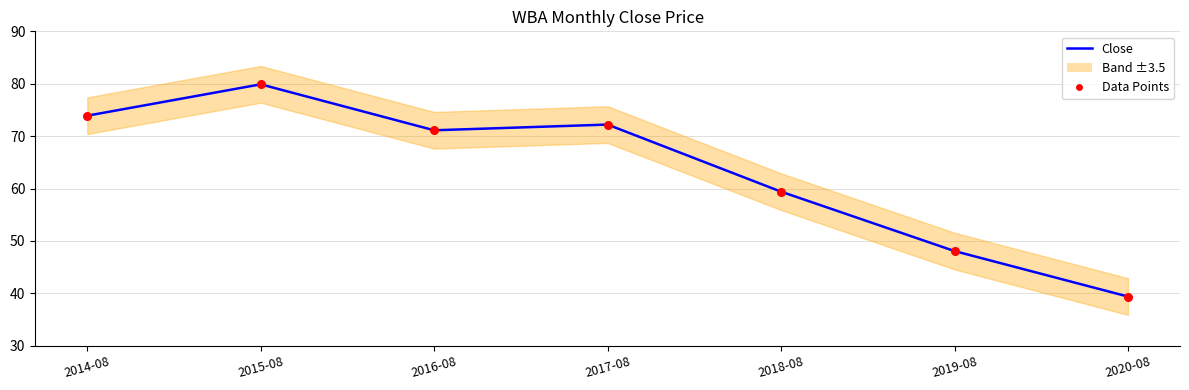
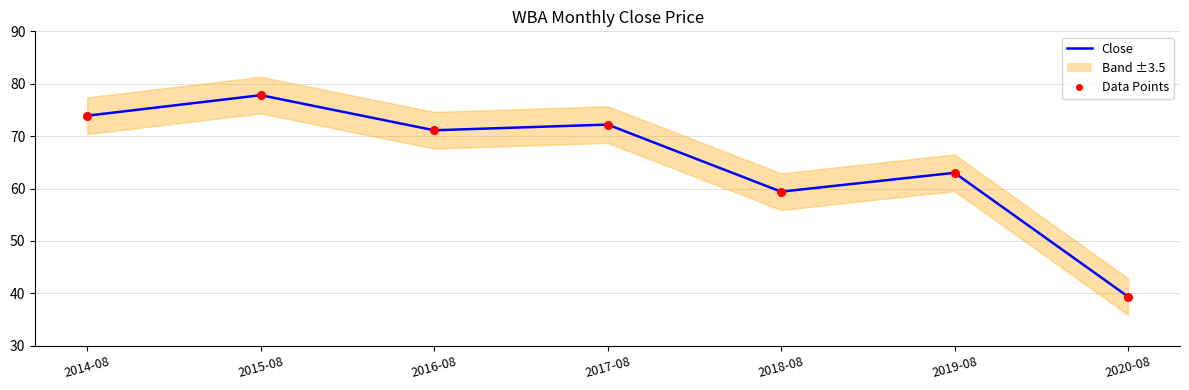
  {
    "Close": {
      "2014-08": 74,
-     "2015-08": 80,
+     "2015-08": 78,
      "2016-08": 71,
      "2017-08": 72,
      "2018-08": 59,
-     "2019-08": 48,
+     "2019-08": 63,
      "2020-08": 39
    }
  }
